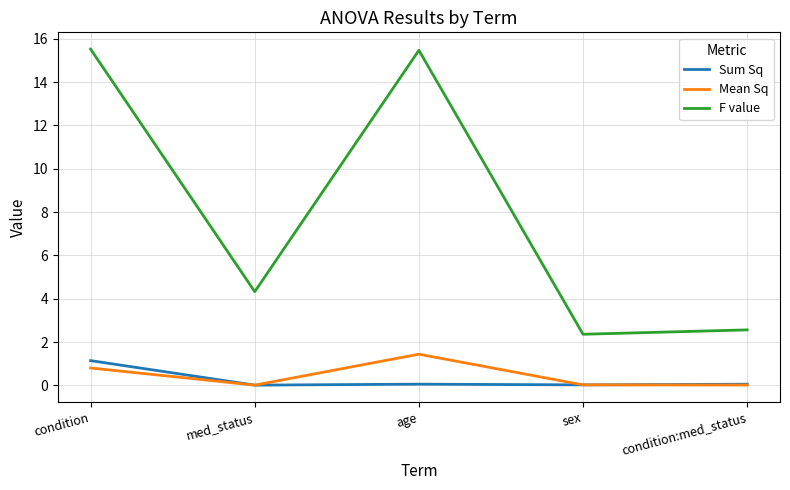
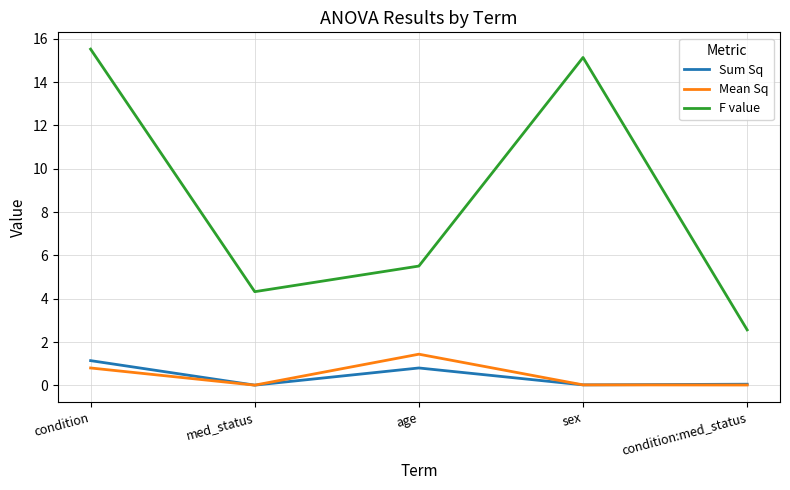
  {
    "Sum Sq": {
      "condition": 1.1,
-     "age": 0.1
+     "age": 0.8
    },
    "Mean Sq": {
      "condition": 0.8,
      "age": 1.4
    },
    "F value": {
      "condition": 15.5,
      "med_status": 4.3,
-     "age": 15.5,
-     "sex": 2.4,
+     "age": 5.5,
+     "sex": 15.1,
      "condition:med_status": 2.6
    }
  }
